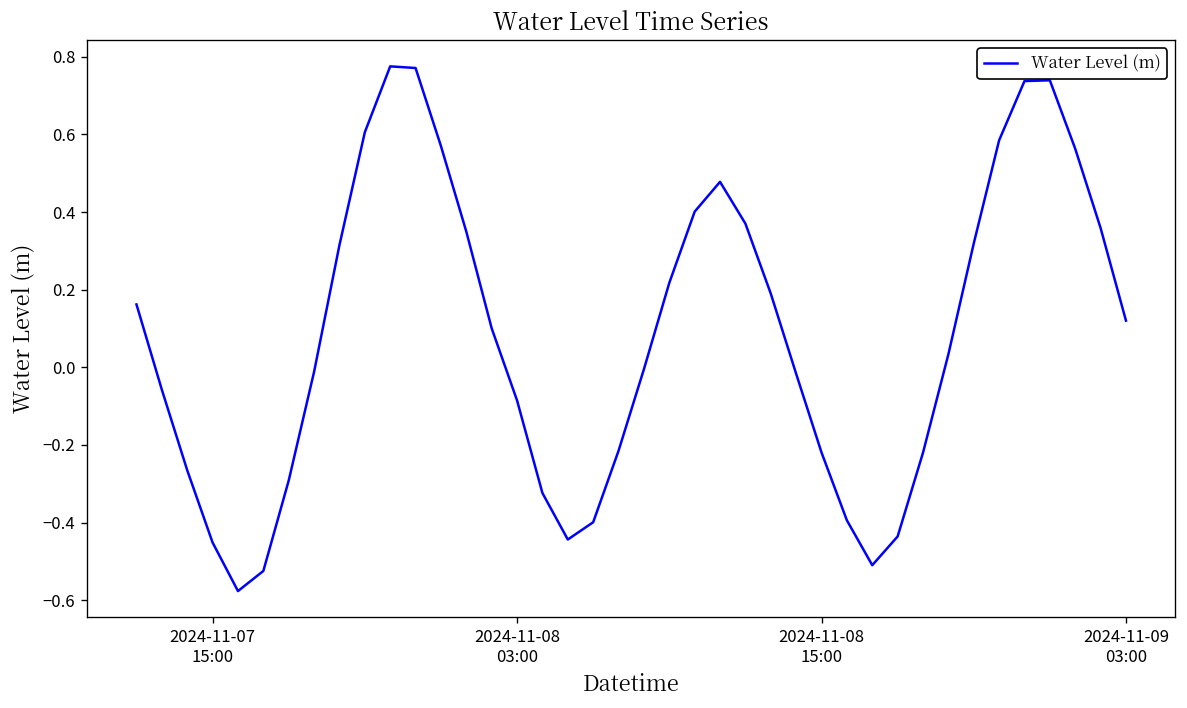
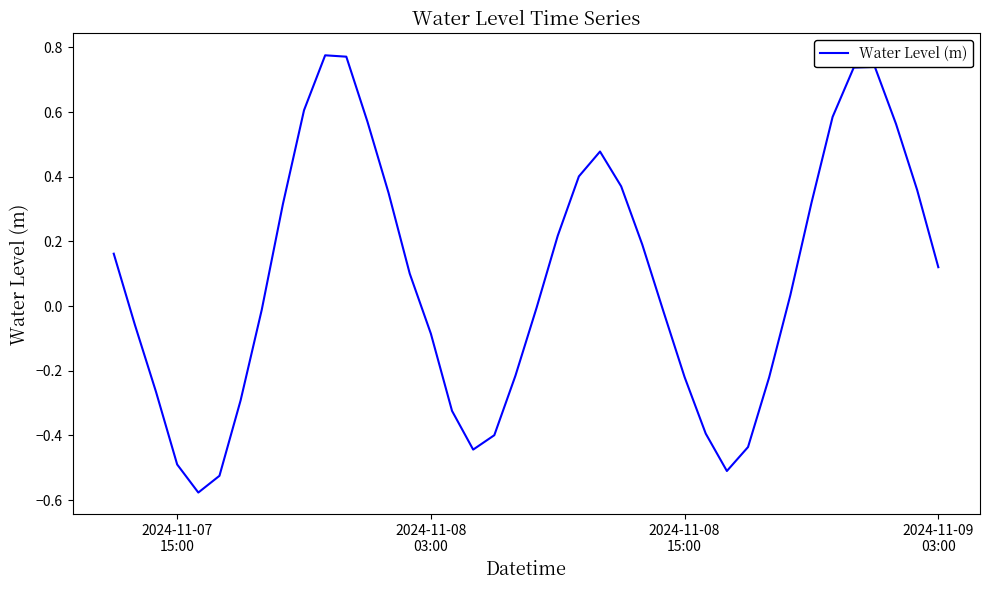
  {
-   "2024-11-07 15:00": -0.45,
+   "2024-11-07 15:00": -0.49,
    "2024-11-08 03:00": -0.09,
    "2024-11-08 15:00": -0.22,
    "2024-11-09 03:00": 0.12
  }
